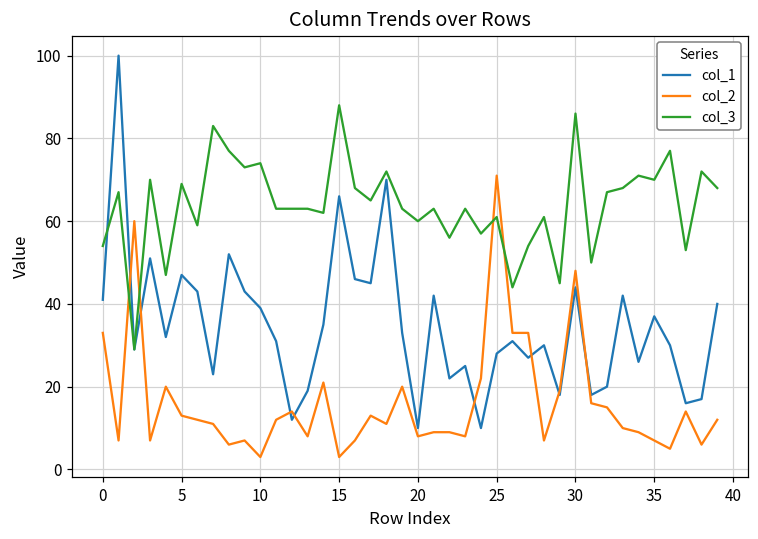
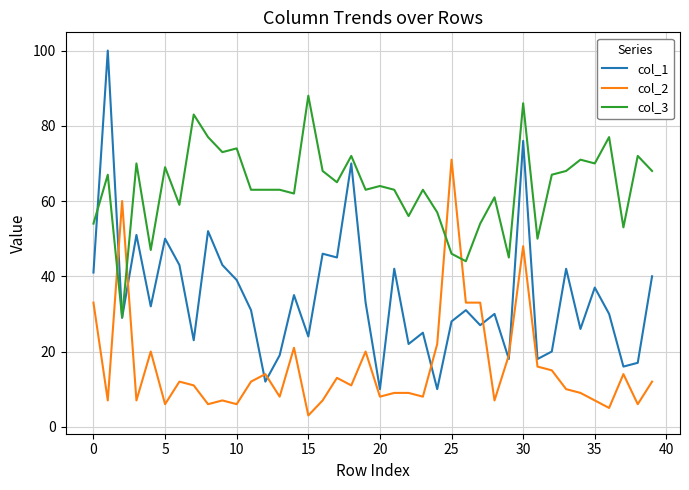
  {
    "col_1": {
      "0": 41,
-     "5": 47,
+     "5": 50,
      "10": 39,
-     "15": 66,
+     "15": 24,
      "20": 10,
      "25": 28,
-     "30": 44,
+     "30": 76,
      "35": 37
    },
    "col_2": {
      "0": 33,
-     "5": 13,
-     "10": 3,
+     "5": 6,
+     "10": 6,
      "15": 3,
      "20": 8,
      "25": 71,
      "30": 48,
      "35": 7
    },
    "col_3": {
      "0": 54,
      "5": 69,
      "10": 74,
      "15": 88,
-     "20": 60,
-     "25": 61,
+     "20": 64,
+     "25": 46,
      "30": 86,
      "35": 70
    }
  }
